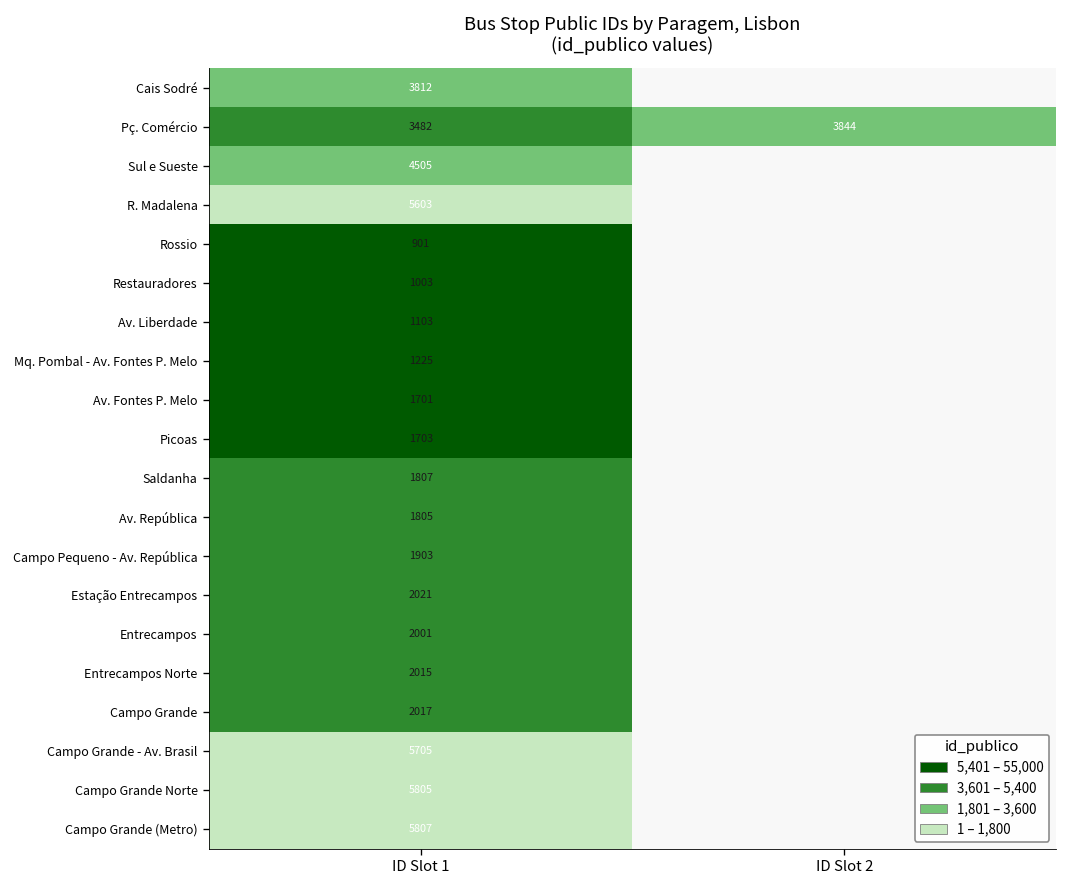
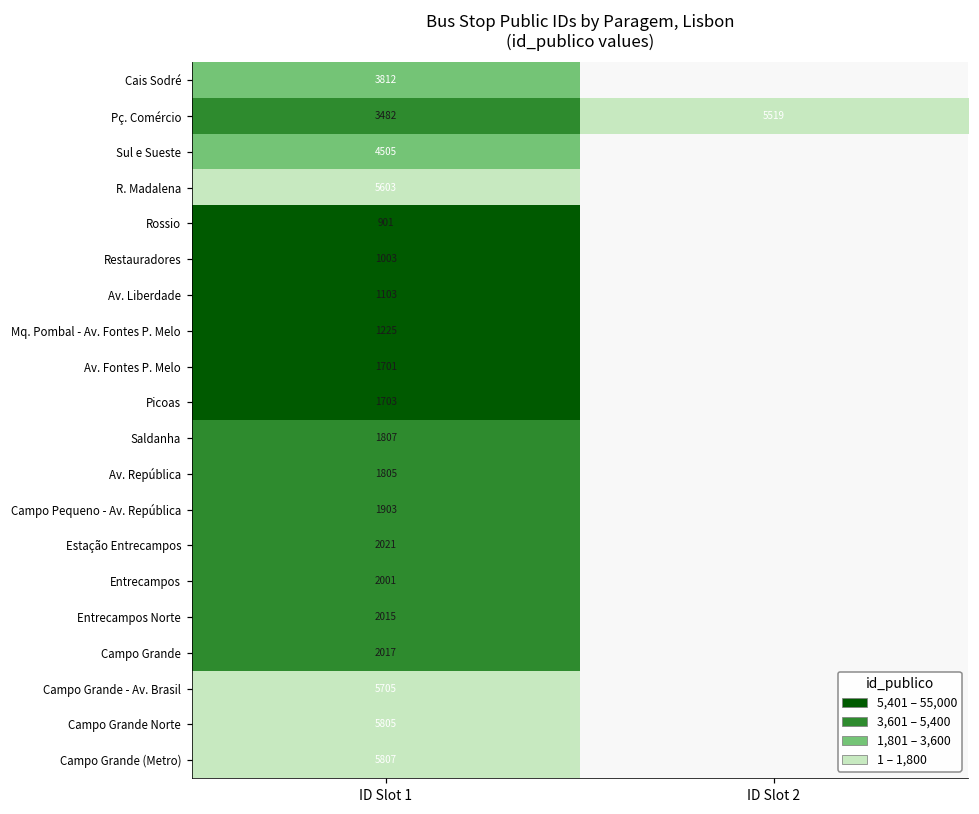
  {
    "Cais Sodré": {
      "ID Slot 1": 3812
    },
    "Pç. Comércio": {
      "ID Slot 1": 3482,
-     "ID Slot 2": 3844
+     "ID Slot 2": 5519
    },
    "Sul e Sueste": {
      "ID Slot 1": 4505
    },
    "R. Madalena": {
      "ID Slot 1": 5603
    },
    "Rossio": {
      "ID Slot 1": 901
    },
    "Restauradores": {
      "ID Slot 1": 1003
    },
    "Av. Liberdade": {
      "ID Slot 1": 1103
    },
    "Mq. Pombal - Av. Fontes P. Melo": {
      "ID Slot 1": 1225
    },
    "Av. Fontes P. Melo": {
      "ID Slot 1": 1701
    },
    "Picoas": {
      "ID Slot 1": 1703
    },
    "Saldanha": {
      "ID Slot 1": 1807
    },
    "Av. República": {
      "ID Slot 1": 1805
    },
    "Campo Pequeno - Av. República": {
      "ID Slot 1": 1903
    },
    "Estação Entrecampos": {
      "ID Slot 1": 2021
    },
    "Entrecampos": {
      "ID Slot 1": 2001
    },
    "Entrecampos Norte": {
      "ID Slot 1": 2015
    },
    "Campo Grande": {
      "ID Slot 1": 2017
    },
    "Campo Grande - Av. Brasil": {
      "ID Slot 1": 5705
    },
    "Campo Grande Norte": {
      "ID Slot 1": 5805
    },
    "Campo Grande (Metro)": {
      "ID Slot 1": 5807
    }
  }
